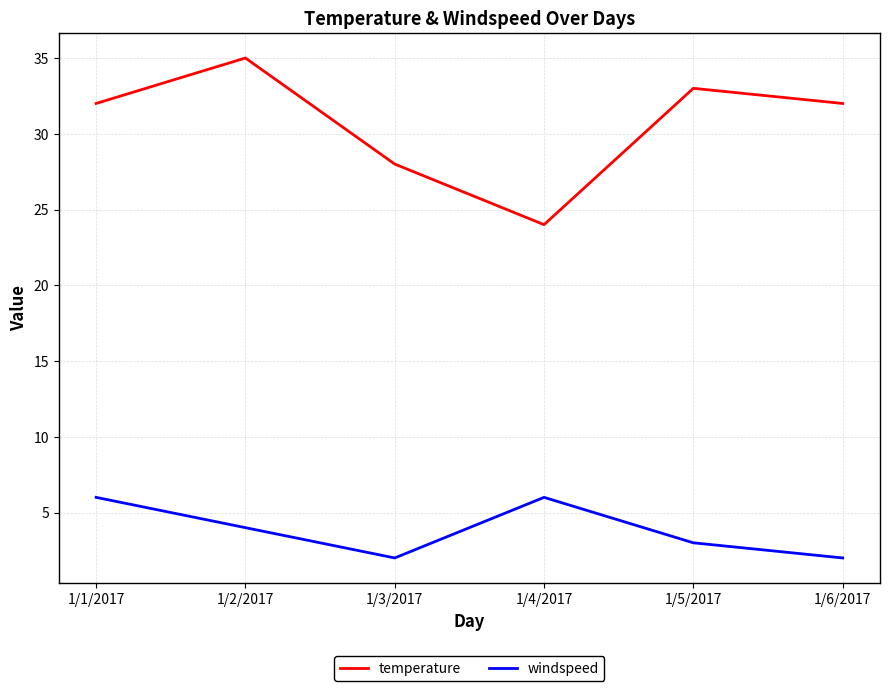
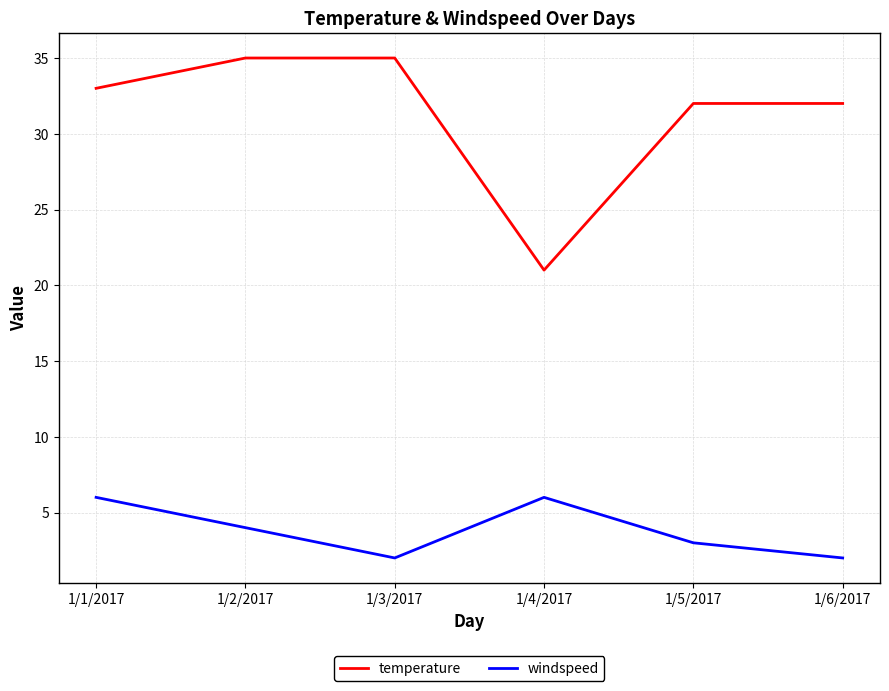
  {
    "temperature": {
-     "1/1/2017": 32,
+     "1/1/2017": 33,
      "1/2/2017": 35,
-     "1/3/2017": 28,
-     "1/4/2017": 24,
-     "1/5/2017": 33,
+     "1/3/2017": 35,
+     "1/4/2017": 21,
+     "1/5/2017": 32,
      "1/6/2017": 32
    },
    "windspeed": {
      "1/1/2017": 6,
      "1/2/2017": 4,
      "1/3/2017": 2,
      "1/4/2017": 6,
      "1/5/2017": 3,
      "1/6/2017": 2
    }
  }
